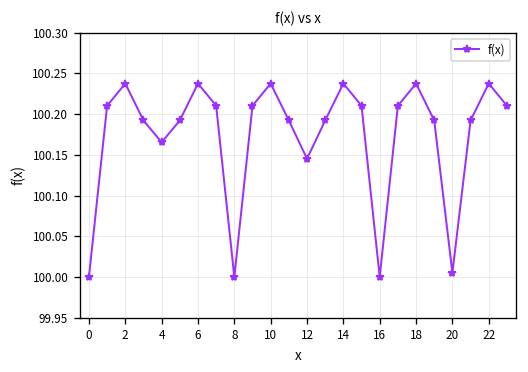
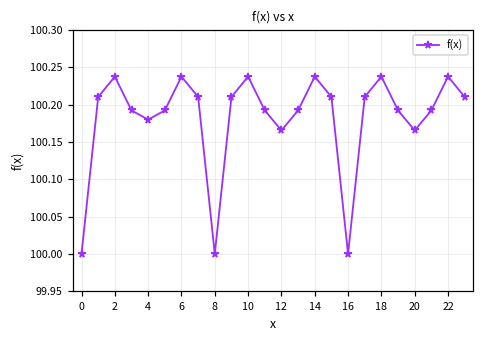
  {
    "0": 100.00,
    "2": 100.24,
-   "4": 100.17,
+   "4": 100.18,
    "6": 100.24,
    "8": 100.00,
    "10": 100.24,
-   "12": 100.15,
+   "12": 100.17,
    "14": 100.24,
    "16": 100.00,
    "18": 100.24,
-   "20": 100.01,
+   "20": 100.17,
    "22": 100.24
  }
